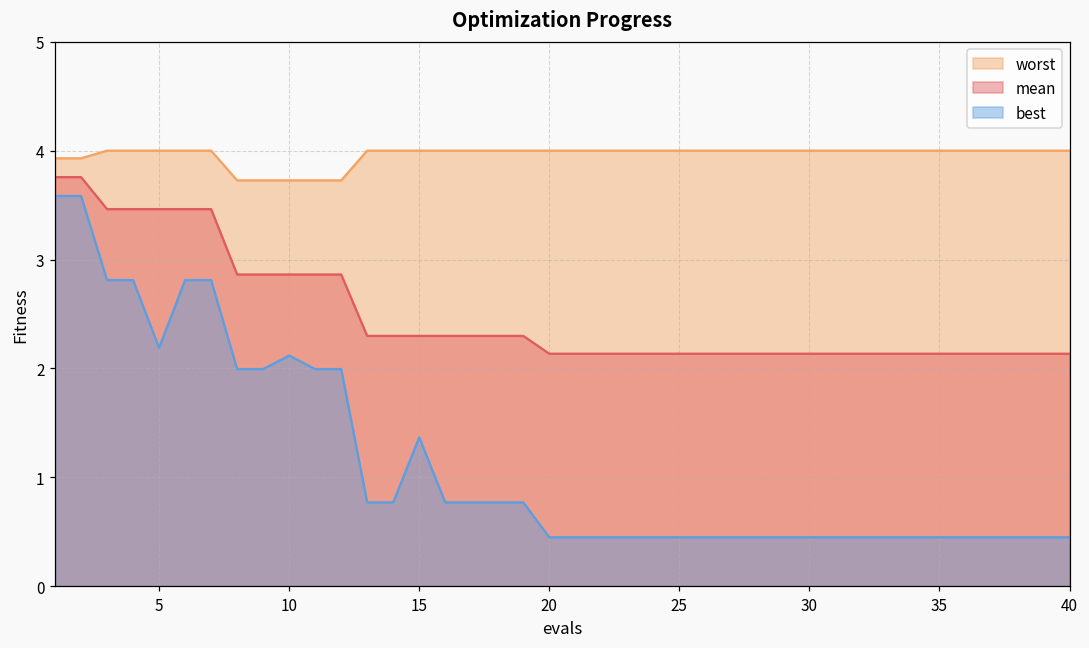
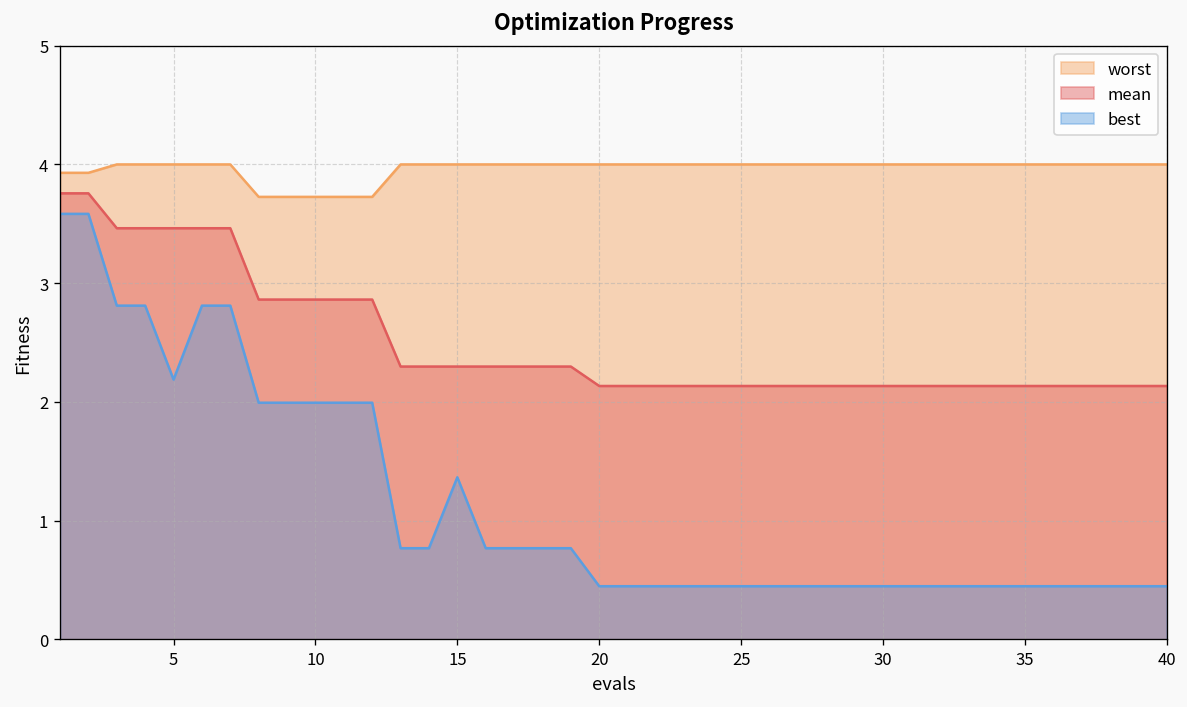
  {
    "best": {
      "5": 2.2,
-     "10": 2.1,
+     "10": 2.0,
      "15": 1.4,
      "20": 0.4,
      "25": 0.4,
      "30": 0.4,
      "35": 0.4,
      "40": 0.4
    }
  }
